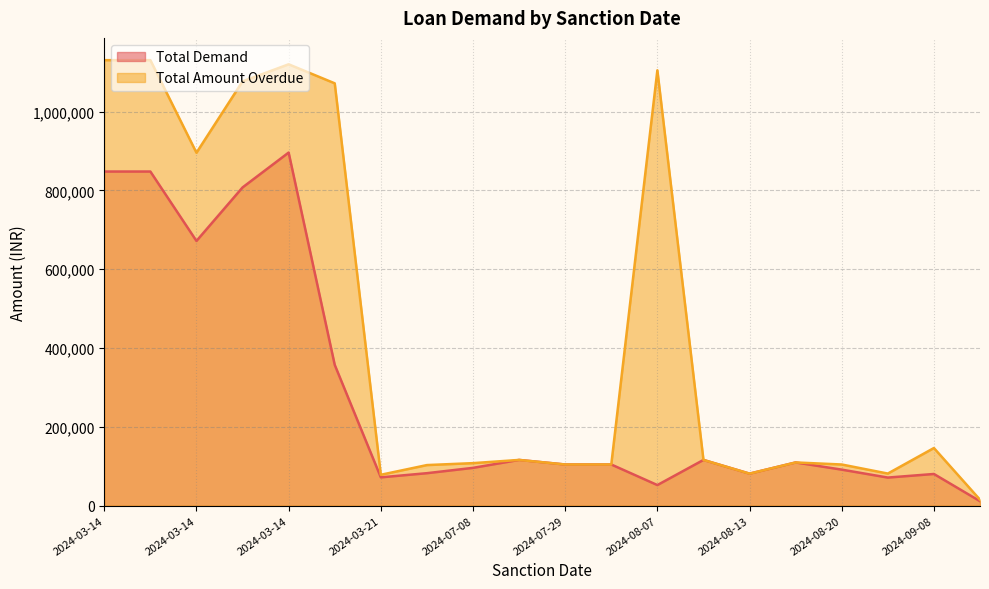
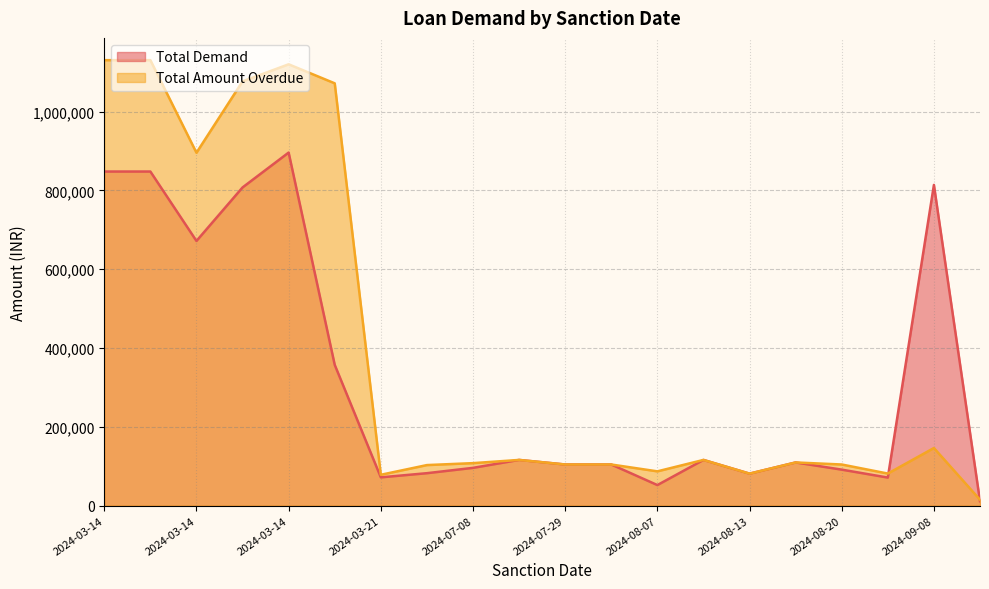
  {
    "Total Demand": {
      "2024-08-07": "50,000",
-     "2024-09-08": "80,000"
+     "2024-09-08": "810,000"
    },
    "Total Amount Overdue": {
-     "2024-08-07": "1,110,000",
+     "2024-08-07": "90,000",
      "2024-09-08": "150,000"
    }
  }
